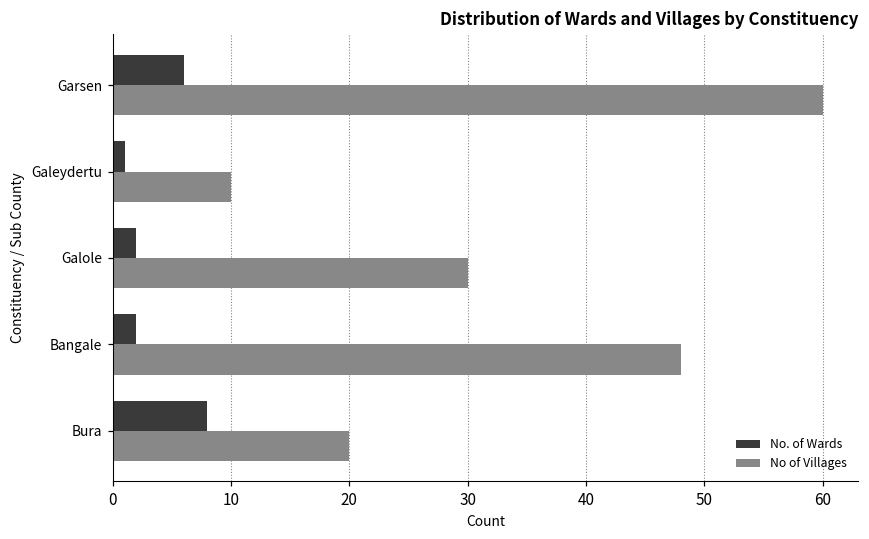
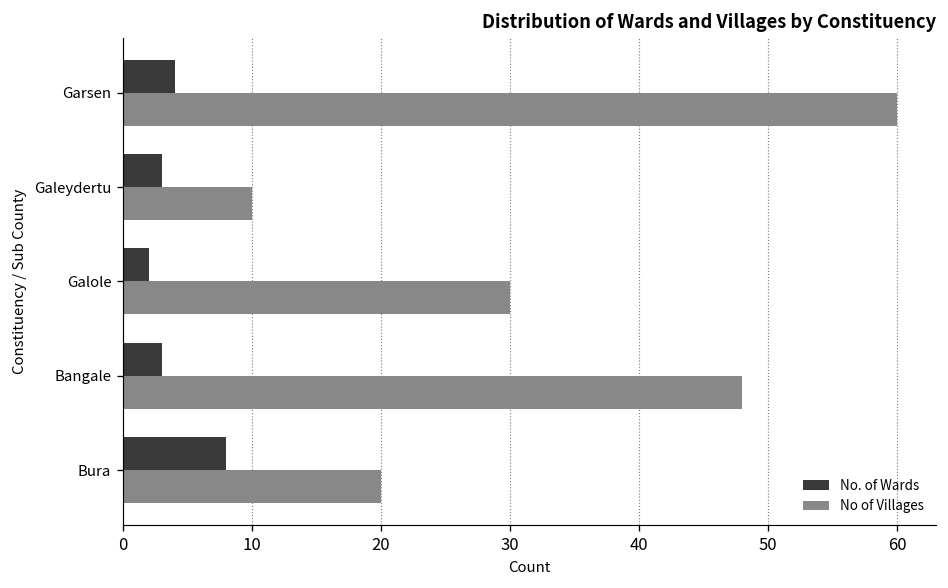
  {
    "No. of Wards": {
-     "Garsen": 6,
-     "Galeydertu": 1,
+     "Garsen": 4,
+     "Galeydertu": 3,
      "Galole": 2,
-     "Bangale": 2,
+     "Bangale": 3,
      "Bura": 8
    },
    "No of Villages": {
      "Garsen": 60,
      "Galeydertu": 10,
      "Galole": 30,
      "Bangale": 48,
      "Bura": 20
    }
  }
